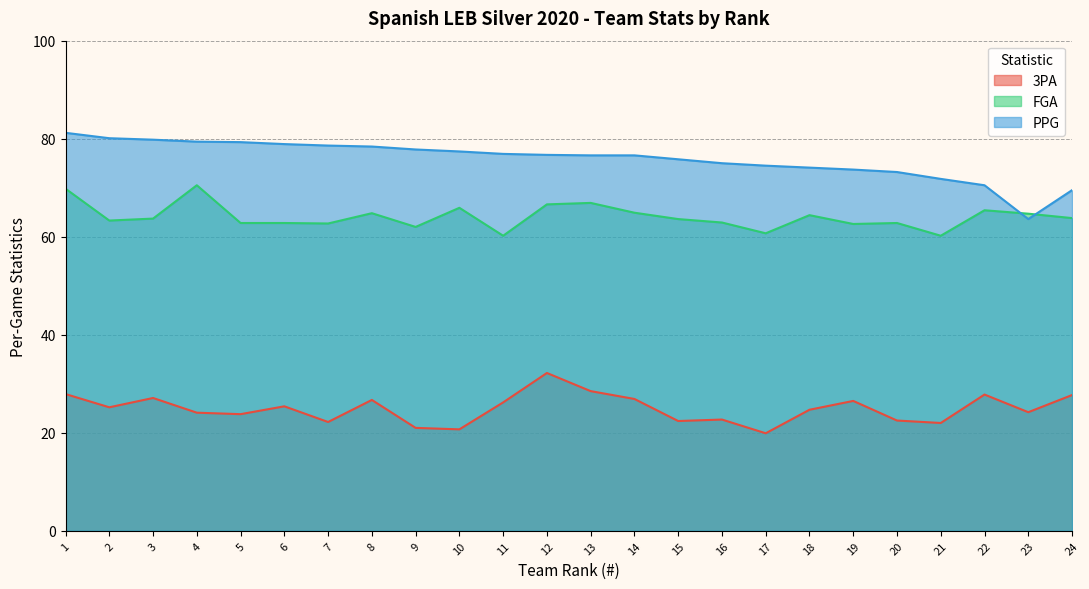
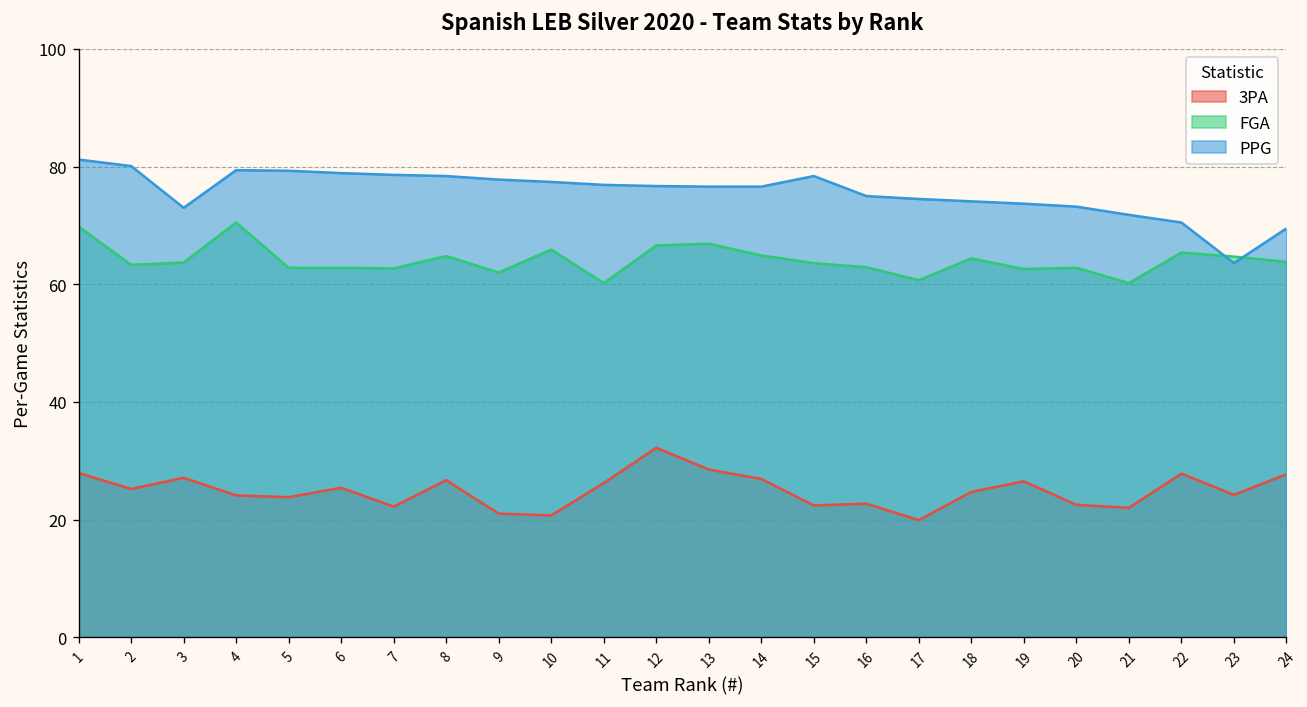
  {
    "3PA": {
      "1": 28,
      "2": 25,
      "3": 27,
      "4": 24,
      "5": 24,
      "6": 25,
      "7": 22,
      "8": 27,
      "9": 21,
      "10": 21,
      "11": 26,
      "12": 32,
      "13": 29,
      "14": 27,
      "15": 22,
      "16": 23,
      "17": 20,
      "18": 25,
      "19": 27,
      "20": 23,
      "21": 22,
      "22": 28,
      "23": 24,
      "24": 28
    },
    "FGA": {
      "1": 70,
      "2": 63,
      "3": 64,
      "4": 71,
      "5": 63,
      "6": 63,
      "7": 63,
      "8": 65,
      "9": 62,
      "10": 66,
      "11": 60,
      "12": 67,
      "13": 67,
      "14": 65,
      "15": 64,
      "16": 63,
      "17": 61,
      "18": 64,
      "19": 63,
      "20": 63,
      "21": 60,
      "22": 65,
      "23": 65,
      "24": 64
    },
    "PPG": {
      "1": 81,
      "2": 80,
-     "3": 80,
+     "3": 73,
      "4": 79,
      "5": 79,
      "6": 79,
      "7": 79,
      "8": 78,
      "9": 78,
      "10": 77,
      "11": 77,
      "12": 77,
      "13": 77,
      "14": 77,
-     "15": 76,
+     "15": 78,
      "16": 75,
      "17": 75,
      "18": 74,
      "19": 74,
      "20": 73,
      "21": 72,
      "22": 71,
      "23": 64,
      "24": 70
    }
  }
